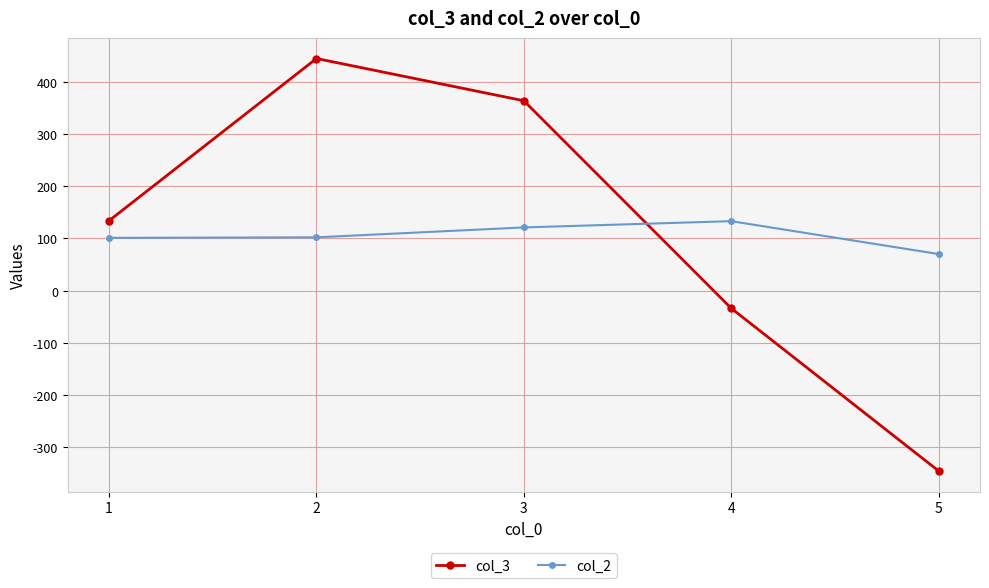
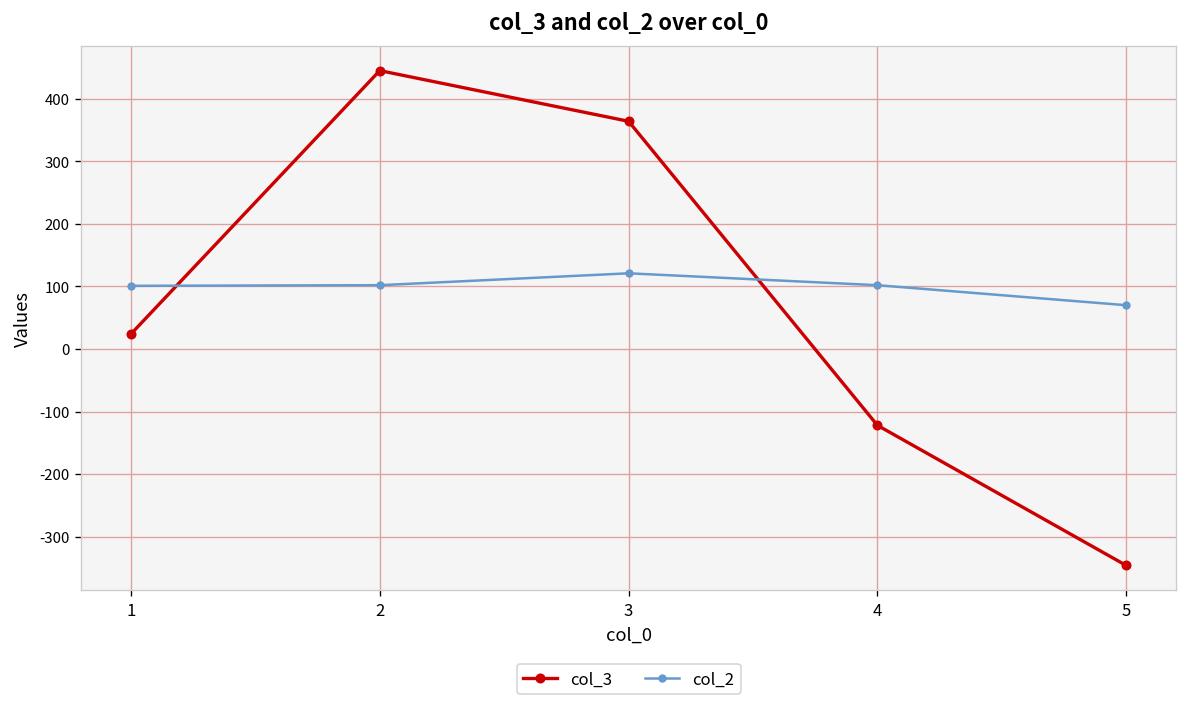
  {
    "col_3": {
-     "1": 130,
+     "1": 20,
      "2": 450,
      "3": 360,
-     "4": -30,
+     "4": -120,
      "5": -350
    },
    "col_2": {
      "1": 100,
      "2": 100,
      "3": 120,
-     "4": 130,
+     "4": 100,
      "5": 70
    }
  }
